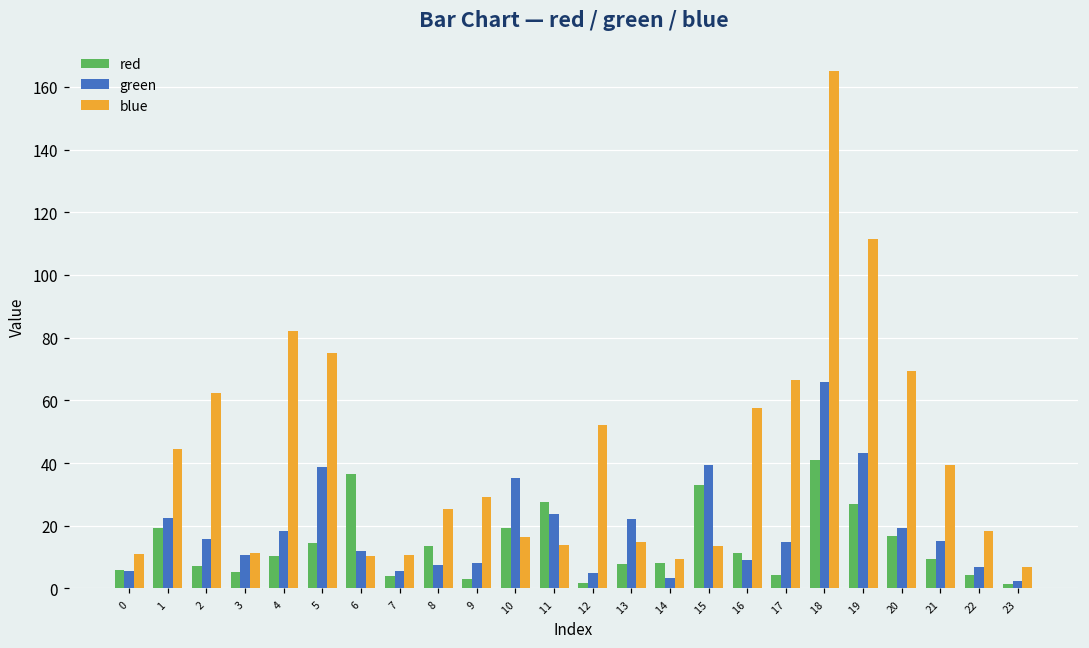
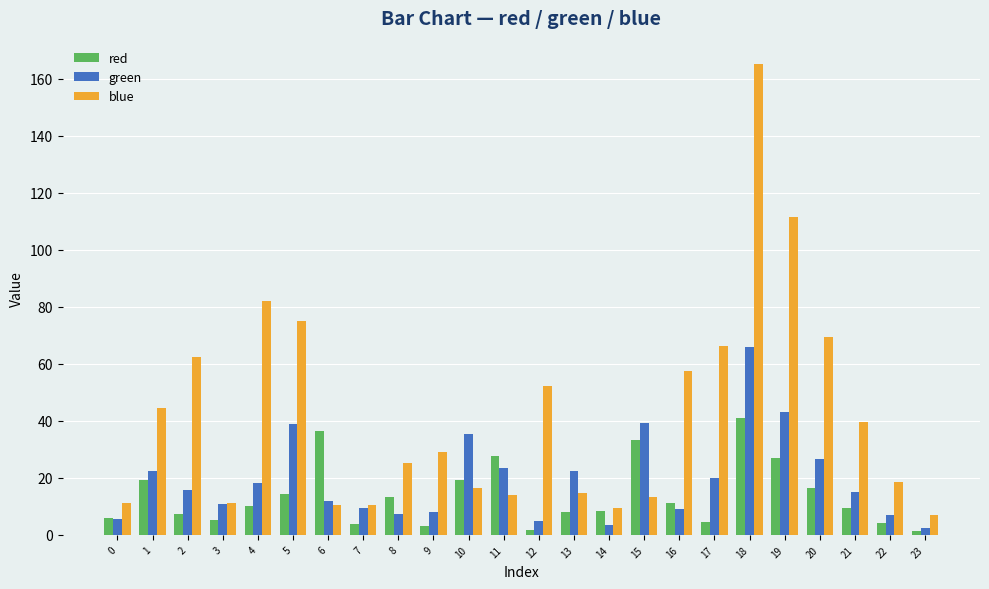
  {
    "red": {
      "0": 6,
      "1": 19,
      "2": 7,
      "3": 5,
      "4": 10,
      "5": 15,
      "6": 36,
      "7": 4,
      "8": 13,
      "9": 3,
      "10": 19,
      "11": 28,
      "12": 2,
      "13": 8,
      "14": 8,
      "15": 33,
      "16": 11,
      "17": 4,
      "18": 41,
      "19": 27,
      "20": 17,
      "21": 9,
      "22": 4,
      "23": 2
    },
    "green": {
      "0": 6,
      "1": 23,
      "2": 16,
      "3": 11,
      "4": 18,
      "5": 39,
      "6": 12,
-     "7": 6,
+     "7": 9,
      "8": 7,
      "9": 8,
      "10": 35,
      "11": 24,
      "12": 5,
      "13": 22,
      "14": 3,
      "15": 39,
      "16": 9,
-     "17": 15,
+     "17": 20,
      "18": 66,
      "19": 43,
-     "20": 19,
+     "20": 27,
      "21": 15,
      "22": 7,
      "23": 3
    },
    "blue": {
      "0": 11,
      "1": 44,
      "2": 62,
      "3": 11,
      "4": 82,
      "5": 75,
      "6": 10,
      "7": 11,
      "8": 25,
      "9": 29,
      "10": 16,
      "11": 14,
      "12": 52,
      "13": 15,
      "14": 9,
      "15": 13,
      "16": 57,
      "17": 66,
      "18": 165,
      "19": 111,
      "20": 69,
      "21": 40,
      "22": 18,
      "23": 7
    }
  }
